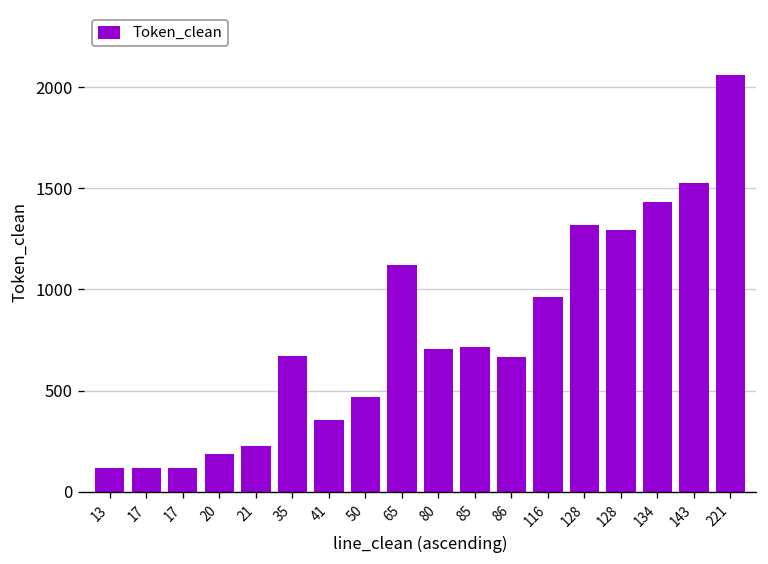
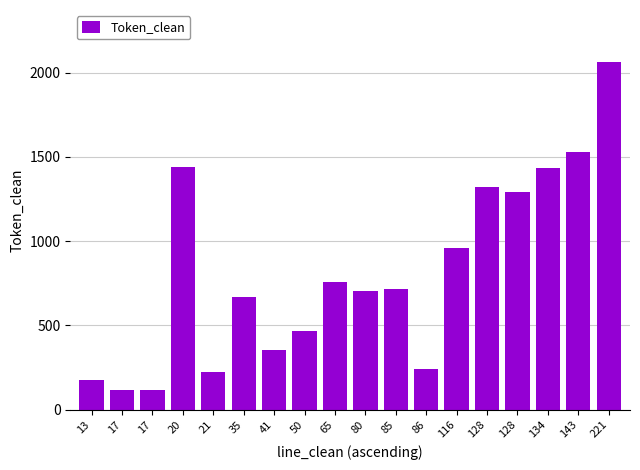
  {
-   "13": 120,
-   "20": 190,
+   "13": 180,
+   "20": 1440,
    "21": 220,
    "35": 670,
    "41": 360,
    "50": 470,
-   "65": 1120,
+   "65": 760,
    "80": 710,
    "85": 720,
-   "86": 670,
+   "86": 240,
    "116": 960,
    "134": 1430,
    "143": 1530,
    "221": 2060
  }
